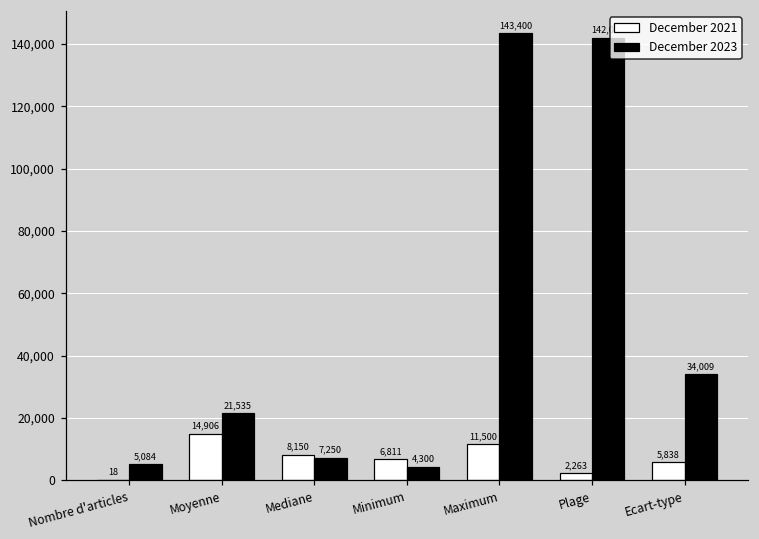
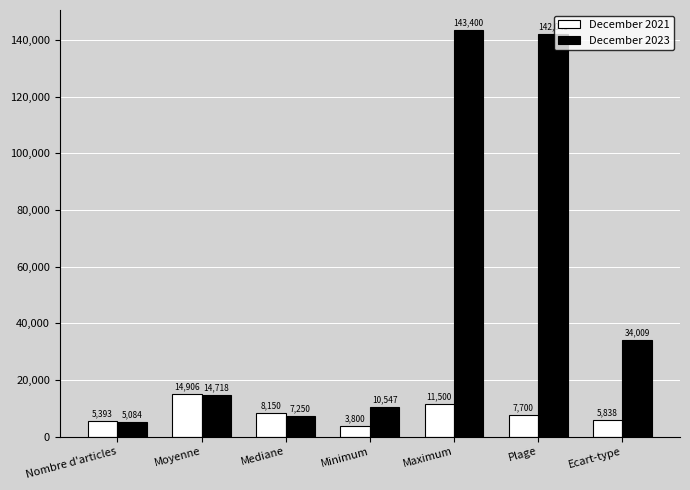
  {
    "December 2021": {
-     "Nombre d'articles": "18",
+     "Nombre d'articles": "5,393",
      "Moyenne": "14,906",
      "Mediane": "8,150",
-     "Minimum": "6,811",
+     "Minimum": "3,800",
      "Maximum": "11,500",
-     "Plage": "2,263",
+     "Plage": "7,700",
      "Ecart-type": "5,838"
    },
    "December 2023": {
      "Nombre d'articles": "5,084",
-     "Moyenne": "21,535",
+     "Moyenne": "14,718",
      "Mediane": "7,250",
-     "Minimum": "4,300",
+     "Minimum": "10,547",
      "Maximum": "143,400",
      "Ecart-type": "34,009"
    }
  }
